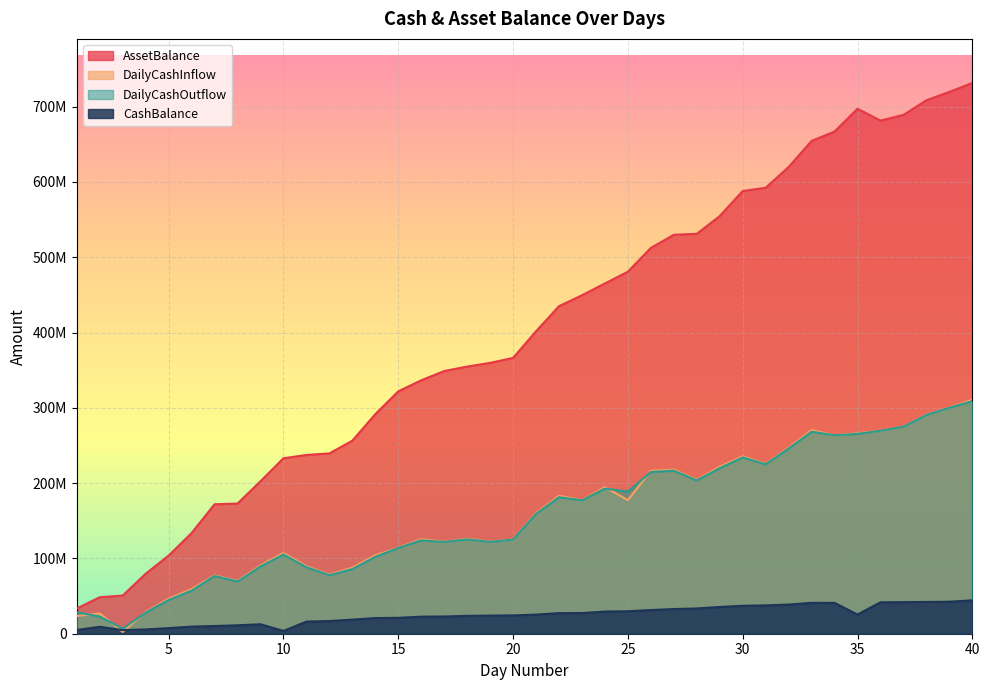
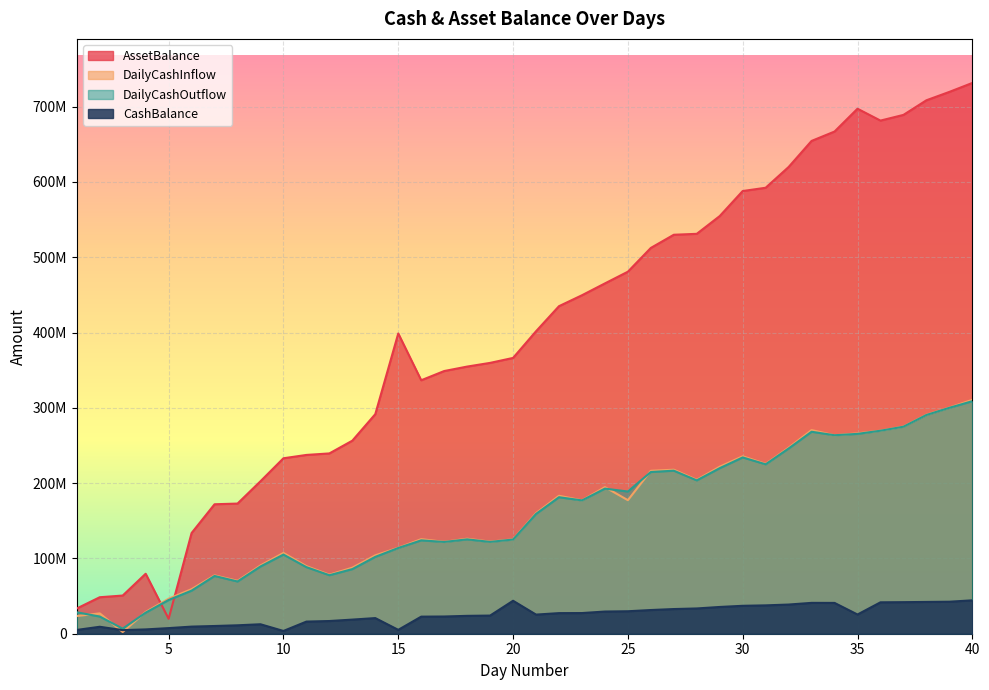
  {
    "AssetBalance": {
-     "5": 100000000,
+     "5": 20000000,
      "10": 230000000,
-     "15": 320000000,
+     "15": 400000000,
      "20": 370000000,
      "25": 480000000,
      "30": 590000000,
      "35": 700000000,
      "40": 730000000
    },
    "DailyCashInflow": {
      "25": 180000000
    },
    "DailyCashOutflow": {
      "25": 190000000
    },
    "CashBalance": {
      "5": 10000000,
      "10": 0,
-     "15": 20000000,
-     "20": 20000000,
+     "15": 10000000,
+     "20": 40000000,
      "25": 30000000,
      "30": 40000000,
      "35": 30000000,
      "40": 40000000
    }
  }
